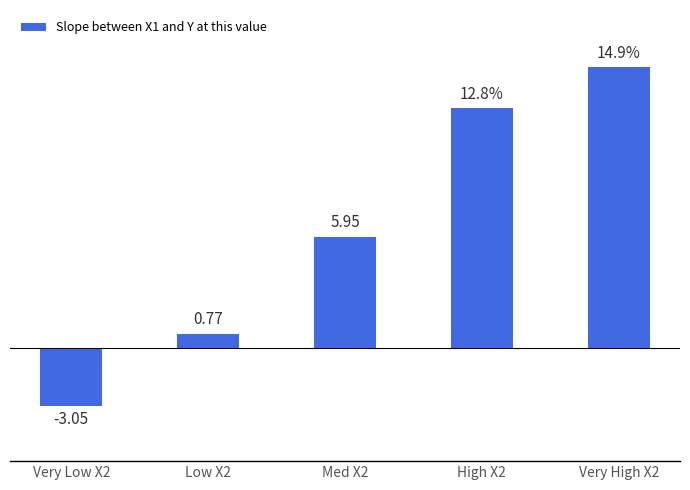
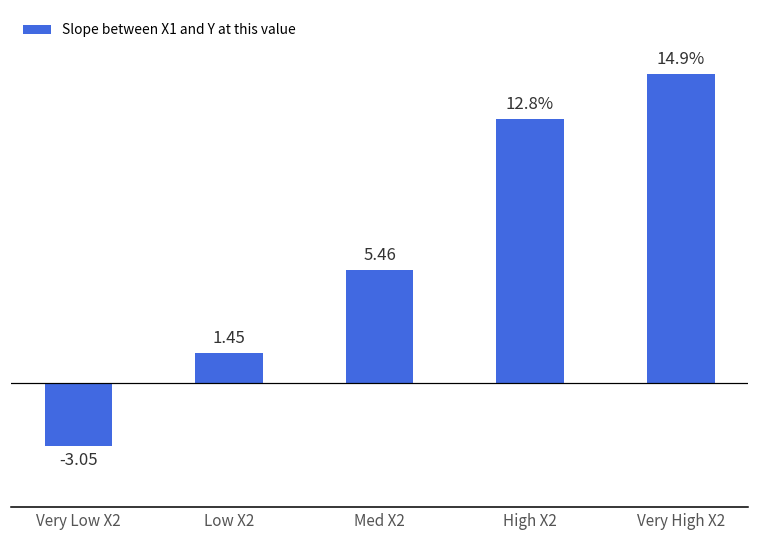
  {
    "Very Low X2": "-3.05",
-   "Low X2": "0.77",
-   "Med X2": "5.95",
+   "Low X2": "1.45",
+   "Med X2": "5.46",
    "High X2": "12.8%",
    "Very High X2": "14.9%"
  }
